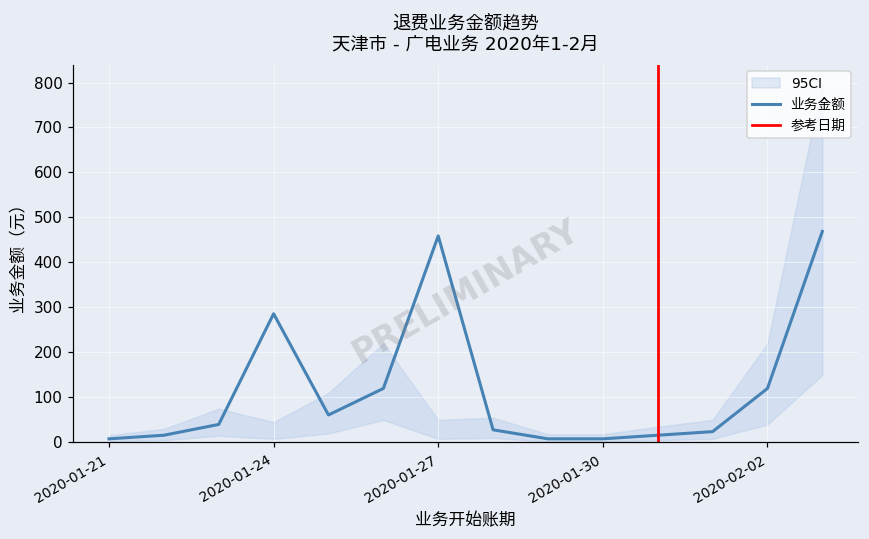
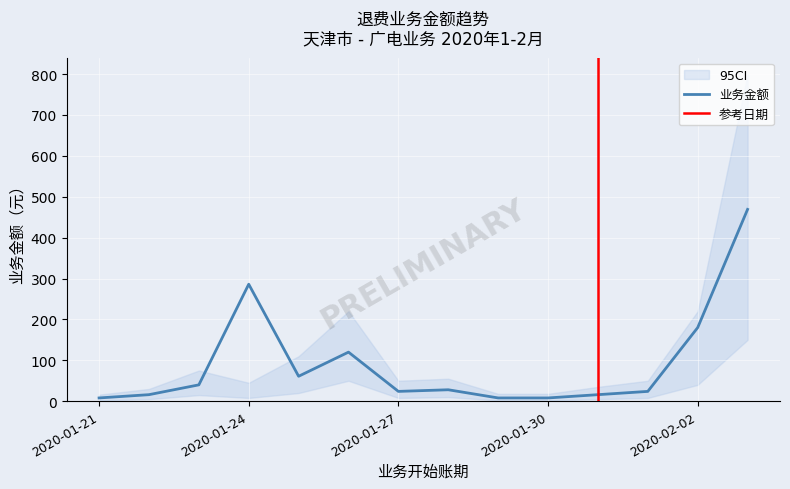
  {
    "业务金额": {
      "2020-01-21": 10,
      "2020-01-24": 290,
-     "2020-01-27": 460,
+     "2020-01-27": 20,
      "2020-01-30": 10,
-     "2020-02-02": 120
+     "2020-02-02": 180
    }
  }
